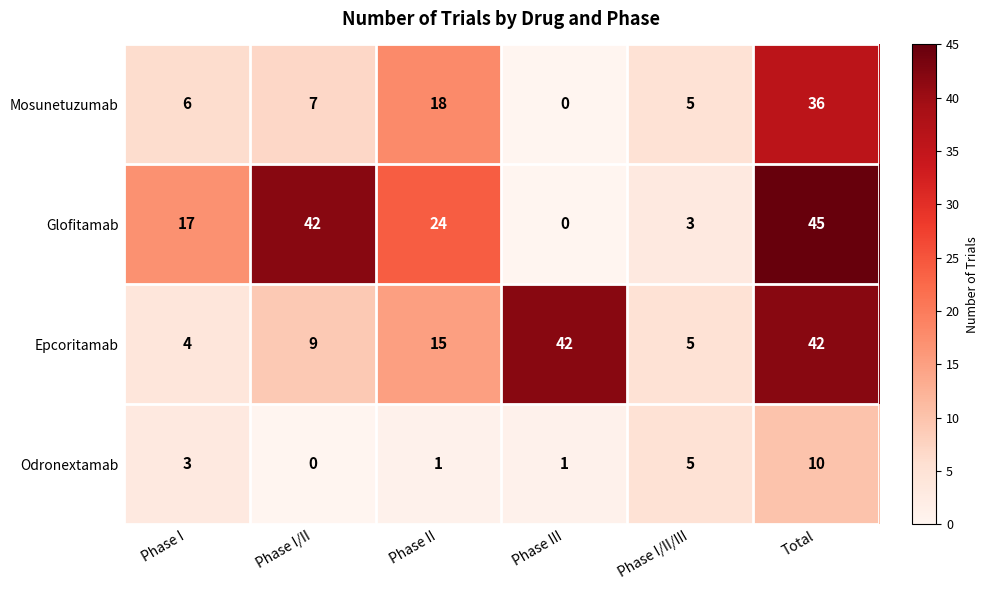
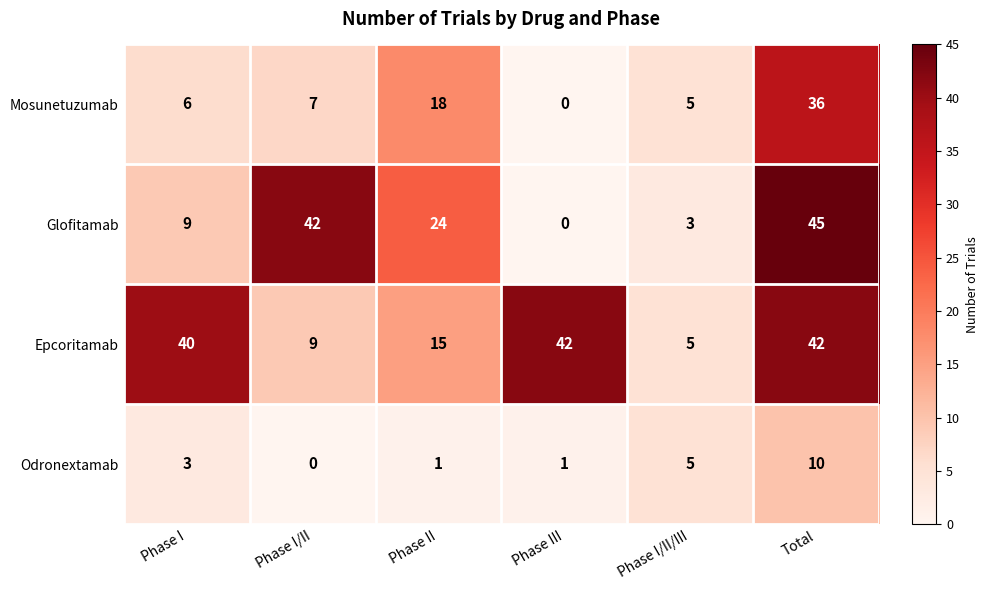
  {
    "Mosunetuzumab": {
      "Phase I": 6,
      "Phase I/II": 7,
      "Phase II": 18,
      "Phase III": 0,
      "Phase I/II/III": 5,
      "Total": 36
    },
    "Glofitamab": {
-     "Phase I": 17,
+     "Phase I": 9,
      "Phase I/II": 42,
      "Phase II": 24,
      "Phase III": 0,
      "Phase I/II/III": 3,
      "Total": 45
    },
    "Epcoritamab": {
-     "Phase I": 4,
+     "Phase I": 40,
      "Phase I/II": 9,
      "Phase II": 15,
      "Phase III": 42,
      "Phase I/II/III": 5,
      "Total": 42
    },
    "Odronextamab": {
      "Phase I": 3,
      "Phase I/II": 0,
      "Phase II": 1,
      "Phase III": 1,
      "Phase I/II/III": 5,
      "Total": 10
    }
  }
